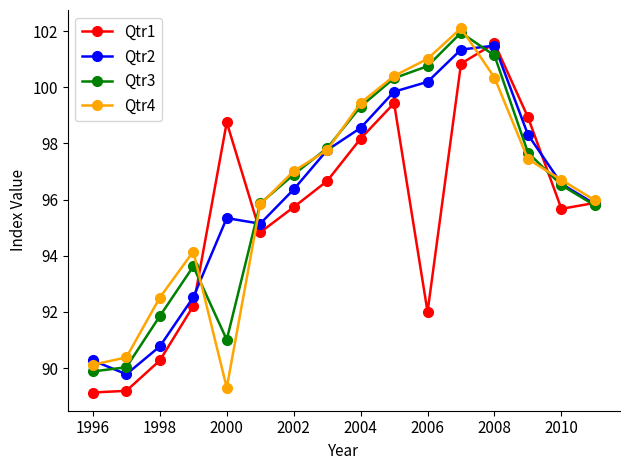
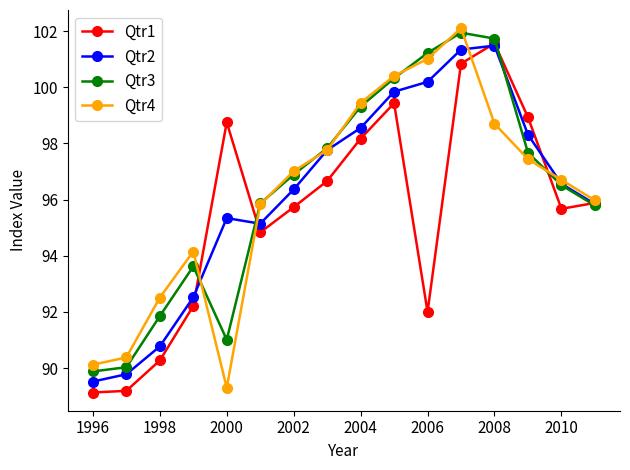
  {
    "Qtr1": {
      "1996": 89.1,
      "1998": 90.3,
      "2000": 98.8,
      "2002": 95.7,
      "2004": 98.2,
      "2006": 92.0,
      "2010": 95.7
    },
    "Qtr2": {
-     "1996": 90.3,
+     "1996": 89.5,
      "1998": 90.8,
      "2000": 95.3,
      "2002": 96.4,
      "2004": 98.6,
      "2006": 100.2
    },
    "Qtr3": {
      "1996": 89.9,
      "1998": 91.9,
      "2000": 91.0,
      "2002": 96.9,
      "2004": 99.3,
-     "2006": 100.8,
-     "2008": 101.1
+     "2006": 101.2,
+     "2008": 101.7
    },
    "Qtr4": {
      "1996": 90.1,
      "1998": 92.5,
      "2000": 89.3,
      "2002": 97.0,
      "2004": 99.4,
      "2006": 101.0,
-     "2008": 100.3,
+     "2008": 98.7,
      "2010": 96.7
    }
  }
